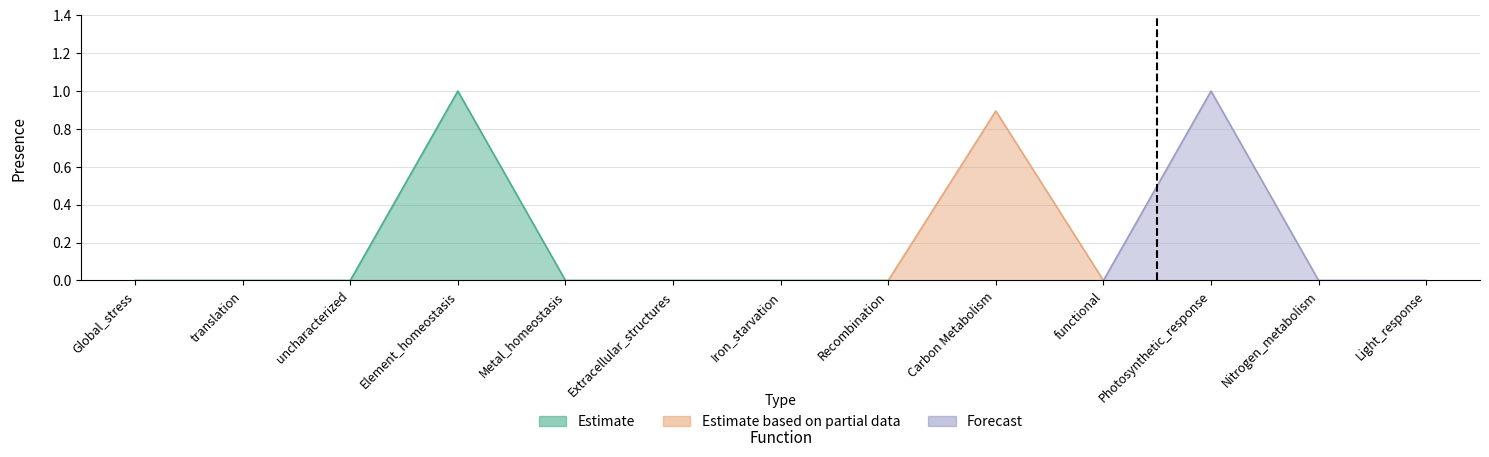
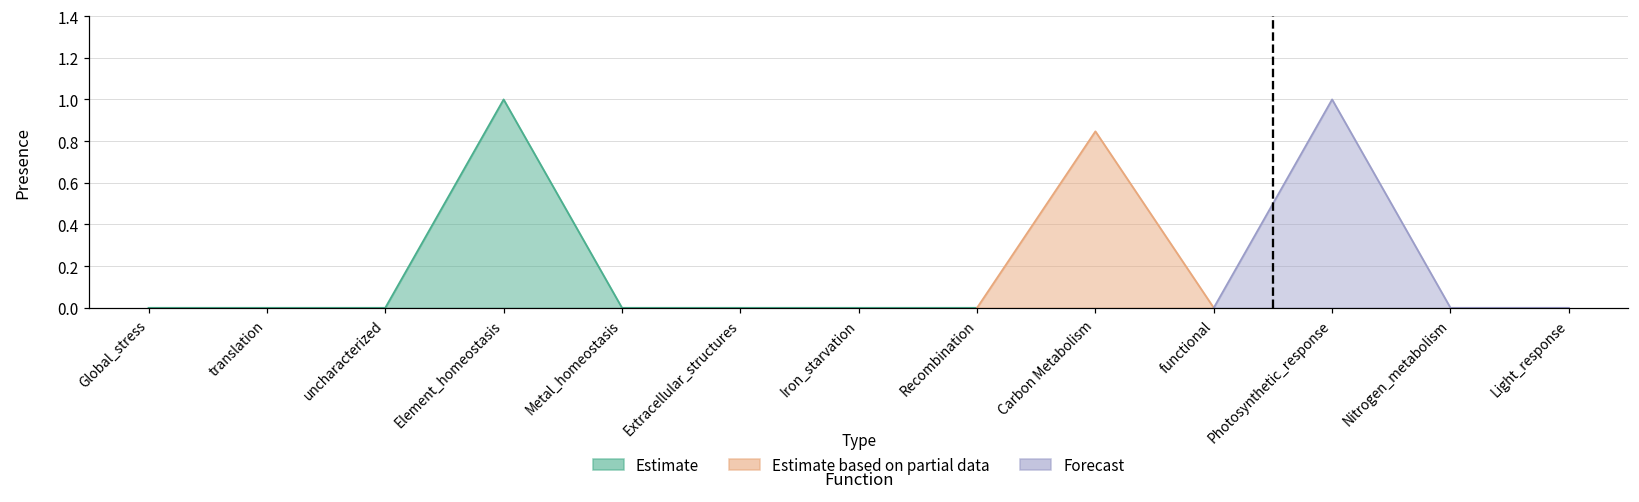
  {
    "Estimate": {
      "Global_stress": 0.00,
      "translation": 0.00,
      "uncharacterized": 0.00,
      "Element_homeostasis": 1.00,
      "Metal_homeostasis": 0.00,
      "Extracellular_structures": 0.00,
      "Iron_starvation": 0.00
    },
    "Estimate based on partial data": {
-     "Carbon Metabolism": 0.89
+     "Carbon Metabolism": 0.85
    },
    "Forecast": {
      "Photosynthetic_response": 1.00,
      "Nitrogen_metabolism": 0.00,
      "Light_response": 0.00
    }
  }
